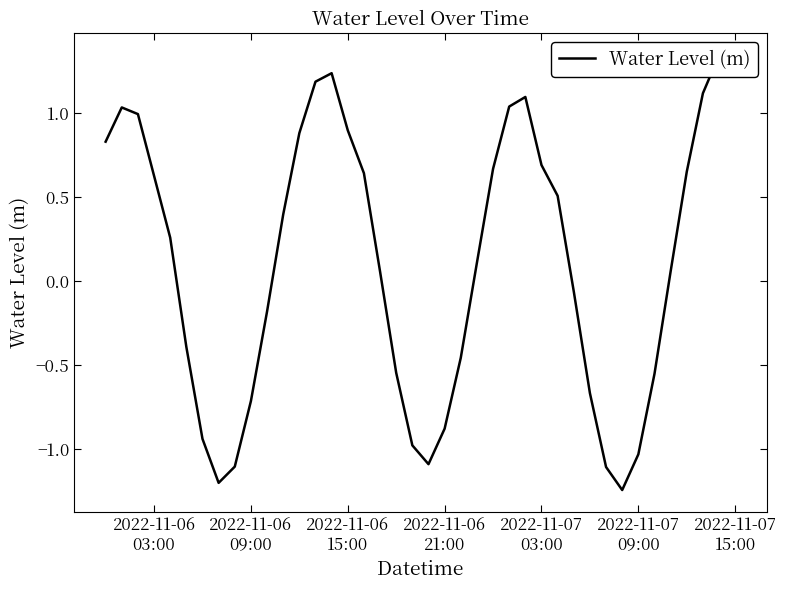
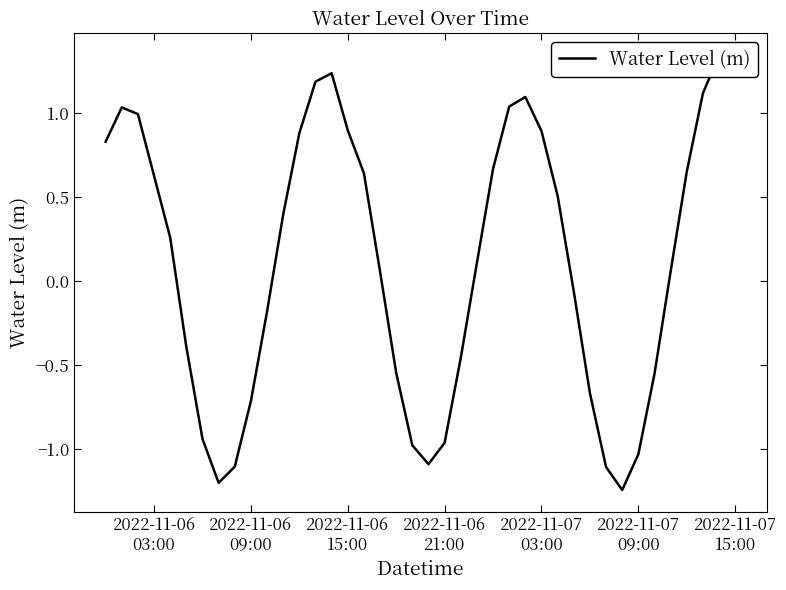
  {
    "2022-11-06 03:00": 0.63,
    "2022-11-06 09:00": -0.71,
    "2022-11-06 15:00": 0.90,
-   "2022-11-06 21:00": -0.88,
-   "2022-11-07 03:00": 0.69,
+   "2022-11-06 21:00": -0.96,
+   "2022-11-07 03:00": 0.89,
    "2022-11-07 09:00": -1.03
  }
